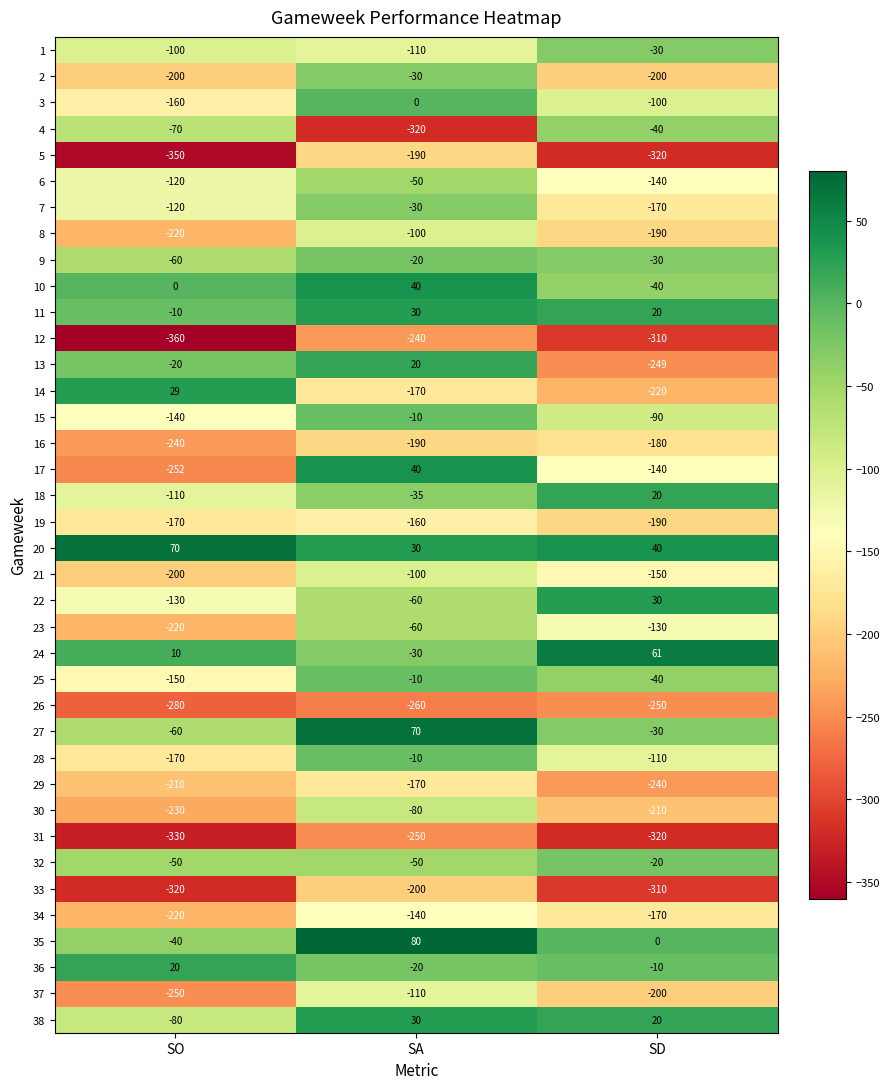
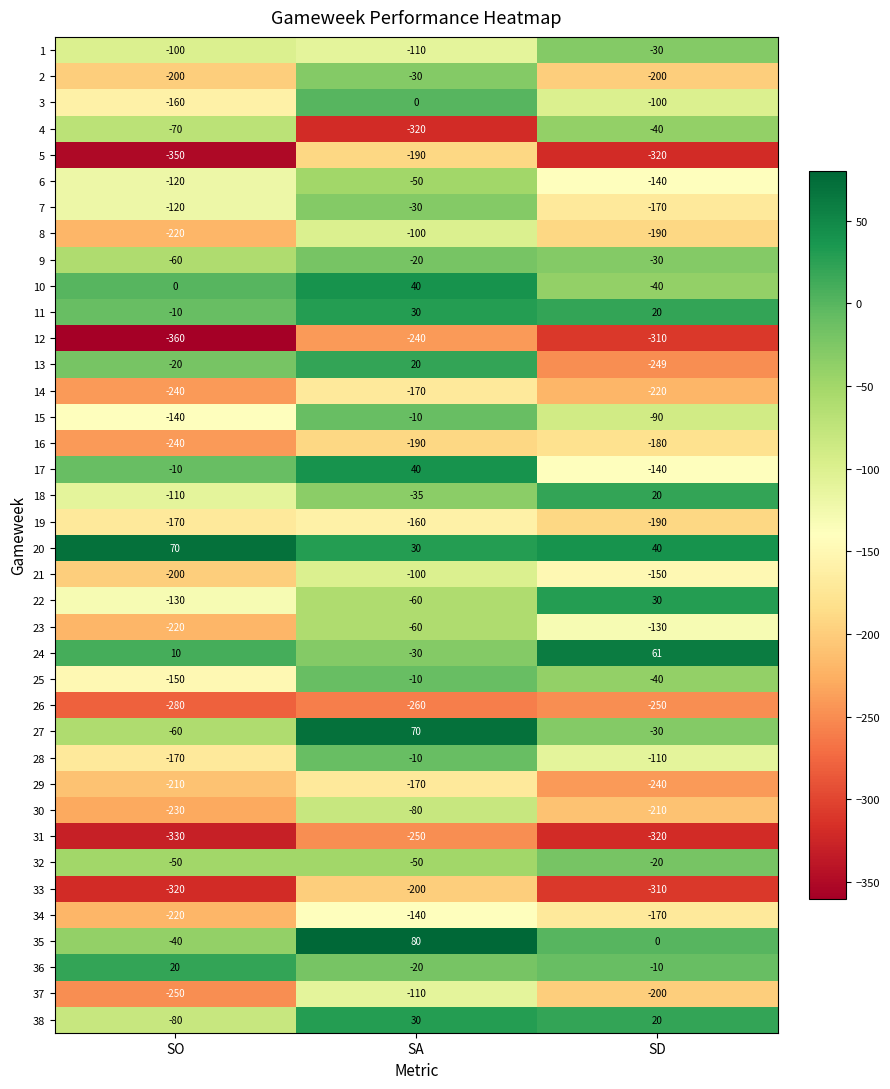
  {
    "1": {
      "SO": -100,
      "SA": -110,
      "SD": -30
    },
    "2": {
      "SO": -200,
      "SA": -30,
      "SD": -200
    },
    "3": {
      "SO": -160,
      "SA": 0,
      "SD": -100
    },
    "4": {
      "SO": -70,
      "SA": -320,
      "SD": -40
    },
    "5": {
      "SO": -350,
      "SA": -190,
      "SD": -320
    },
    "6": {
      "SO": -120,
      "SA": -50,
      "SD": -140
    },
    "7": {
      "SO": -120,
      "SA": -30,
      "SD": -170
    },
    "8": {
      "SO": -220,
      "SA": -100,
      "SD": -190
    },
    "9": {
      "SO": -60,
      "SA": -20,
      "SD": -30
    },
    "10": {
      "SO": 0,
      "SA": 40,
      "SD": -40
    },
    "11": {
      "SO": -10,
      "SA": 30,
      "SD": 20
    },
    "12": {
      "SO": -360,
      "SA": -240,
      "SD": -310
    },
    "13": {
      "SO": -20,
      "SA": 20,
      "SD": -249
    },
    "14": {
-     "SO": 29,
+     "SO": -240,
      "SA": -170,
      "SD": -220
    },
    "15": {
      "SO": -140,
      "SA": -10,
      "SD": -90
    },
    "16": {
      "SO": -240,
      "SA": -190,
      "SD": -180
    },
    "17": {
-     "SO": -252,
+     "SO": -10,
      "SA": 40,
      "SD": -140
    },
    "18": {
      "SO": -110,
      "SA": -35,
      "SD": 20
    },
    "19": {
      "SO": -170,
      "SA": -160,
      "SD": -190
    },
    "20": {
      "SO": 70,
      "SA": 30,
      "SD": 40
    },
    "21": {
      "SO": -200,
      "SA": -100,
      "SD": -150
    },
    "22": {
      "SO": -130,
      "SA": -60,
      "SD": 30
    },
    "23": {
      "SO": -220,
      "SA": -60,
      "SD": -130
    },
    "24": {
      "SO": 10,
      "SA": -30,
      "SD": 61
    },
    "25": {
      "SO": -150,
      "SA": -10,
      "SD": -40
    },
    "26": {
      "SO": -280,
      "SA": -260,
      "SD": -250
    },
    "27": {
      "SO": -60,
      "SA": 70,
      "SD": -30
    },
    "28": {
      "SO": -170,
      "SA": -10,
      "SD": -110
    },
    "29": {
      "SO": -210,
      "SA": -170,
      "SD": -240
    },
    "30": {
      "SO": -230,
      "SA": -80,
      "SD": -210
    },
    "31": {
      "SO": -330,
      "SA": -250,
      "SD": -320
    },
    "32": {
      "SO": -50,
      "SA": -50,
      "SD": -20
    },
    "33": {
      "SO": -320,
      "SA": -200,
      "SD": -310
    },
    "34": {
      "SO": -220,
      "SA": -140,
      "SD": -170
    },
    "35": {
      "SO": -40,
      "SA": 80,
      "SD": 0
    },
    "36": {
      "SO": 20,
      "SA": -20,
      "SD": -10
    },
    "37": {
      "SO": -250,
      "SA": -110,
      "SD": -200
    },
    "38": {
      "SO": -80,
      "SA": 30,
      "SD": 20
    }
  }
